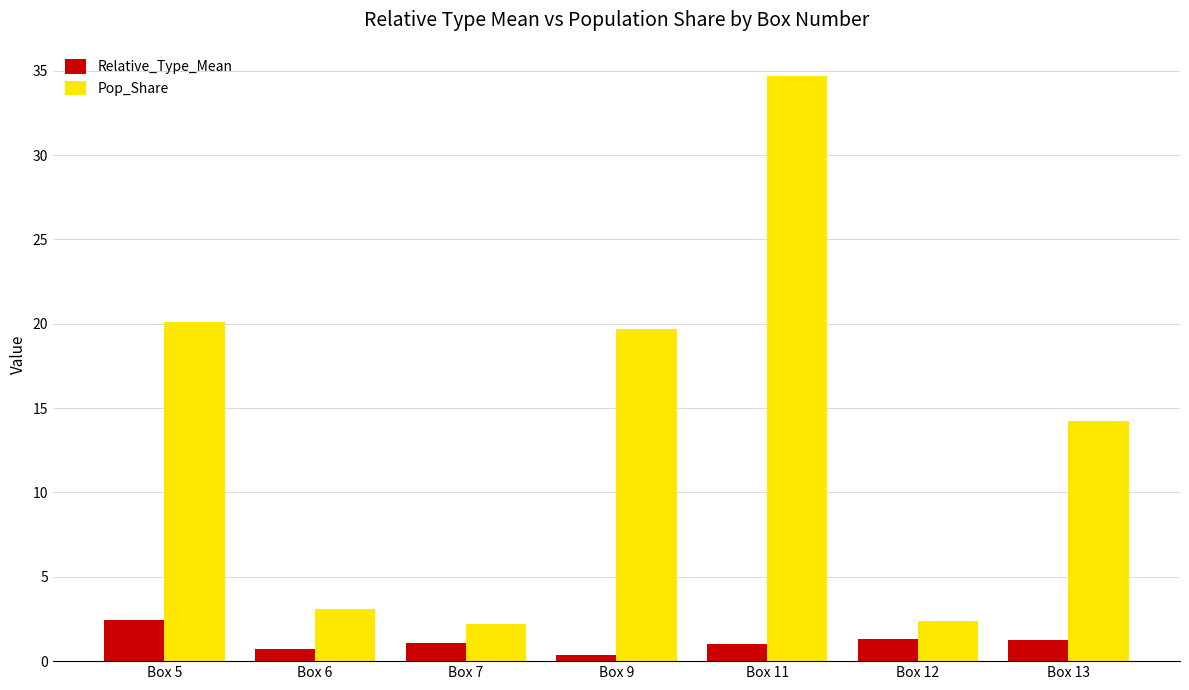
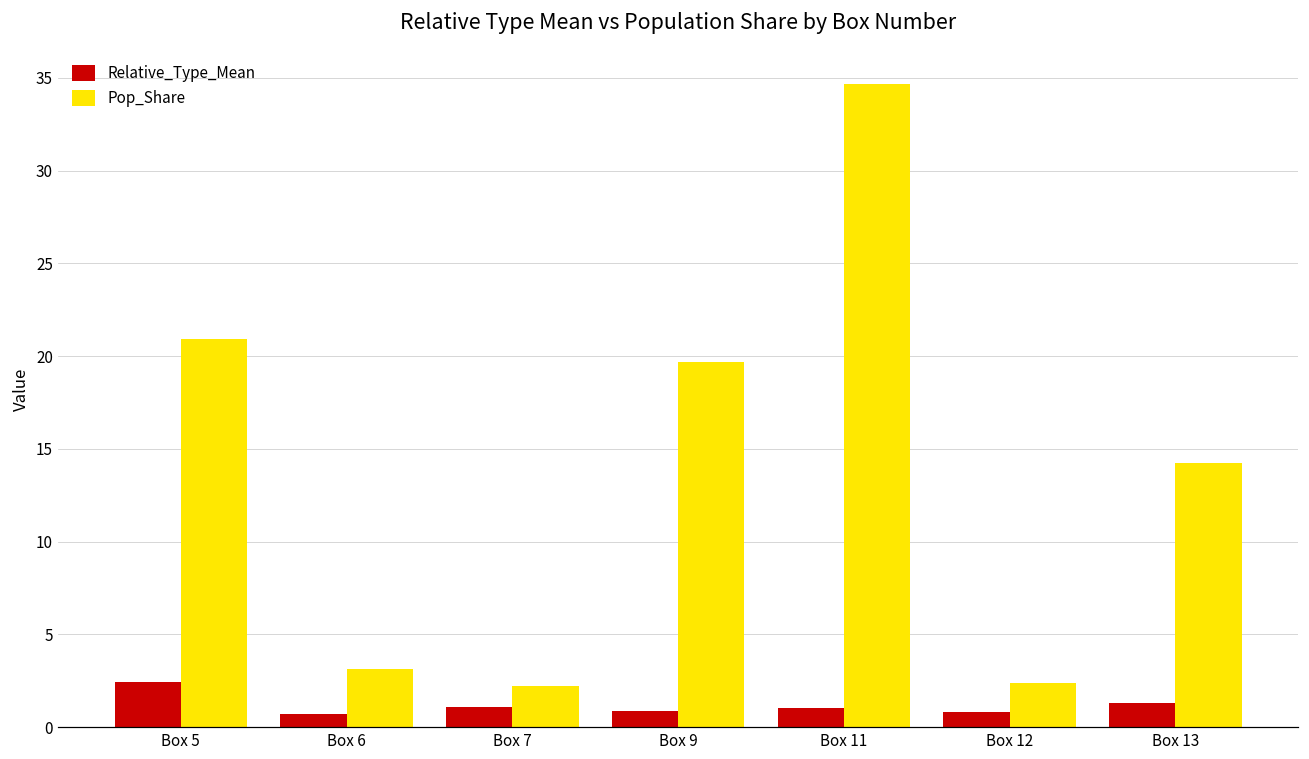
  {
    "Relative_Type_Mean": {
      "Box 5": 2.5,
      "Box 6": 0.7,
      "Box 7": 1.1,
-     "Box 9": 0.4,
+     "Box 9": 0.9,
      "Box 11": 1.0,
-     "Box 12": 1.3,
+     "Box 12": 0.8,
      "Box 13": 1.3
    },
    "Pop_Share": {
-     "Box 5": 20.1,
+     "Box 5": 20.9,
      "Box 6": 3.1,
      "Box 7": 2.2,
      "Box 9": 19.7,
      "Box 11": 34.7,
      "Box 12": 2.4,
      "Box 13": 14.3
    }
  }
